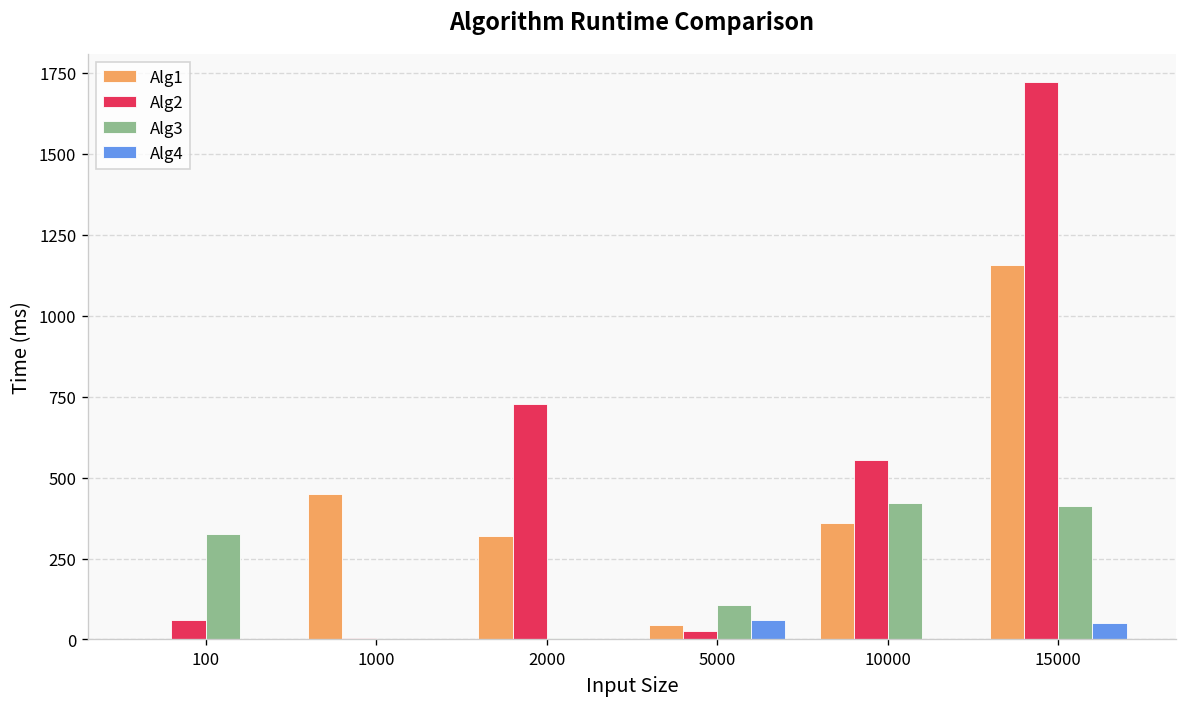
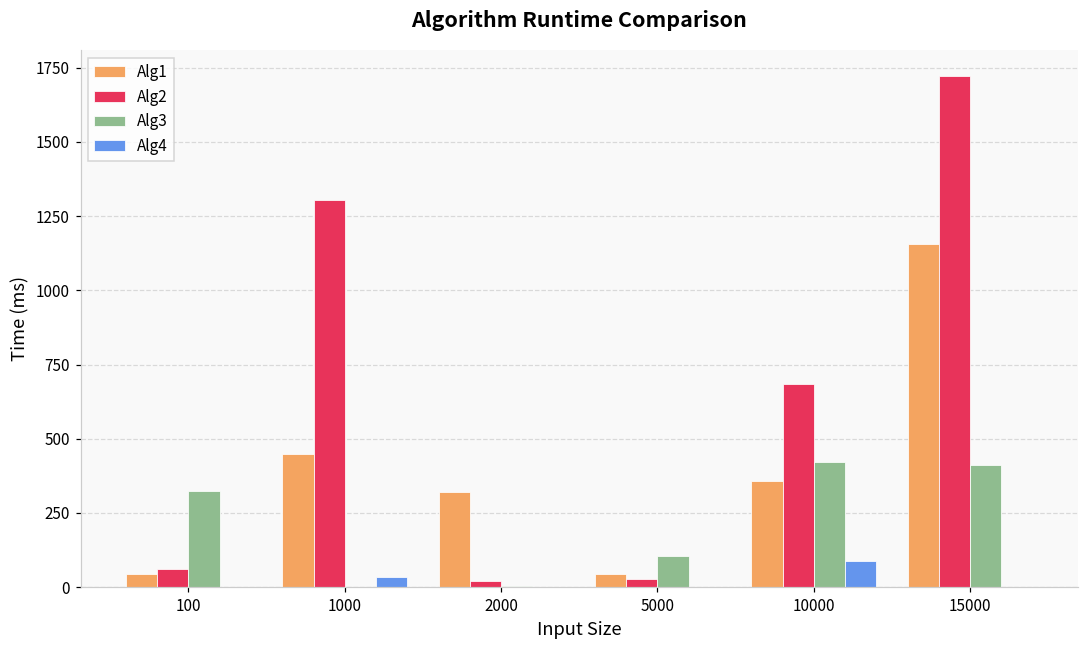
  {
    "Alg1": {
-     "100": 0,
+     "100": 40,
      "1000": 450,
      "2000": 320,
      "5000": 40,
      "10000": 360,
      "15000": 1160
    },
    "Alg2": {
      "100": 60,
-     "1000": 10,
-     "2000": 730,
+     "1000": 1300,
+     "2000": 20,
      "5000": 30,
-     "10000": 560,
+     "10000": 680,
      "15000": 1720
    },
    "Alg3": {
      "100": 320,
      "5000": 110,
      "10000": 420,
      "15000": 410
    },
    "Alg4": {
-     "1000": 0,
-     "5000": 60,
-     "10000": 0,
-     "15000": 50
+     "1000": 30,
+     "5000": 0,
+     "10000": 90,
+     "15000": 0
    }
  }
